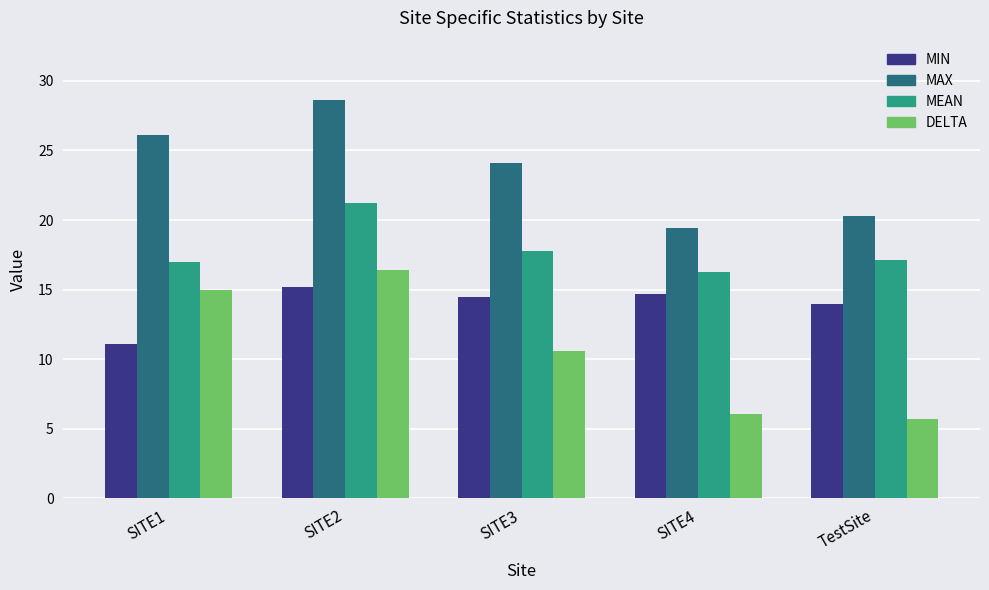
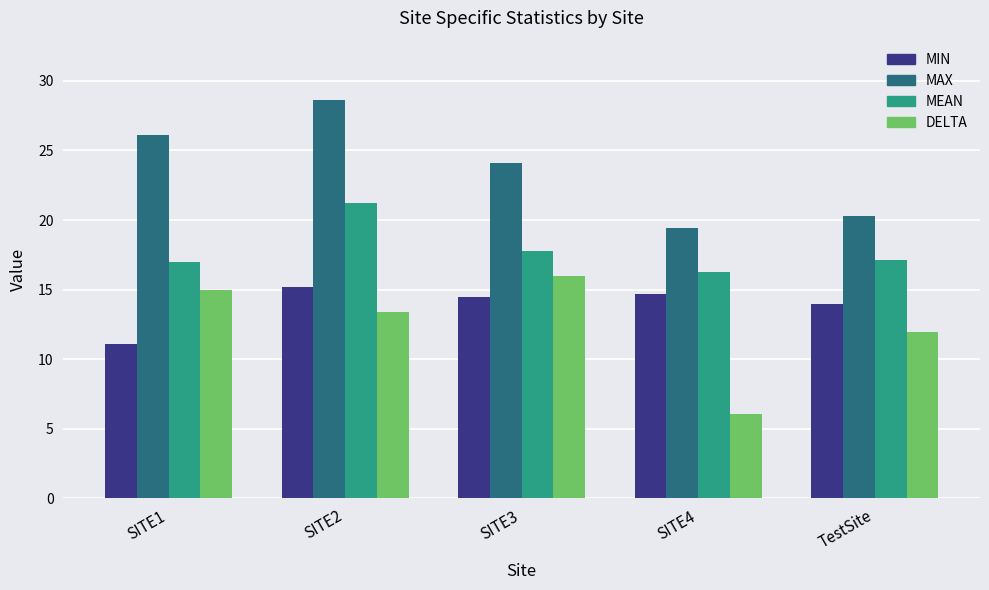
  {
    "MIN": {
      "SITE1": 11.1,
      "SITE2": 15.2,
      "SITE3": 14.5,
      "SITE4": 14.7,
      "TestSite": 14.0
    },
    "DELTA": {
      "SITE1": 15.0,
-     "SITE2": 16.4,
-     "SITE3": 10.6,
+     "SITE2": 13.4,
+     "SITE3": 16.0,
      "SITE4": 6.0,
-     "TestSite": 5.7
+     "TestSite": 12.0
    }
  }
